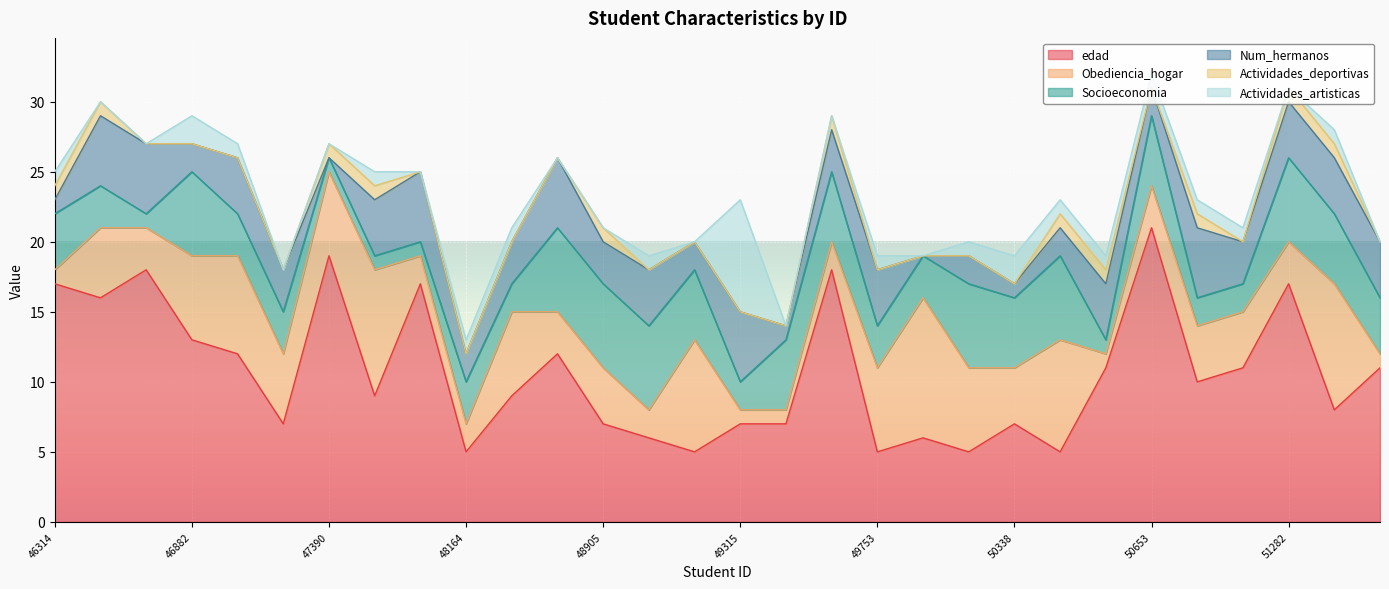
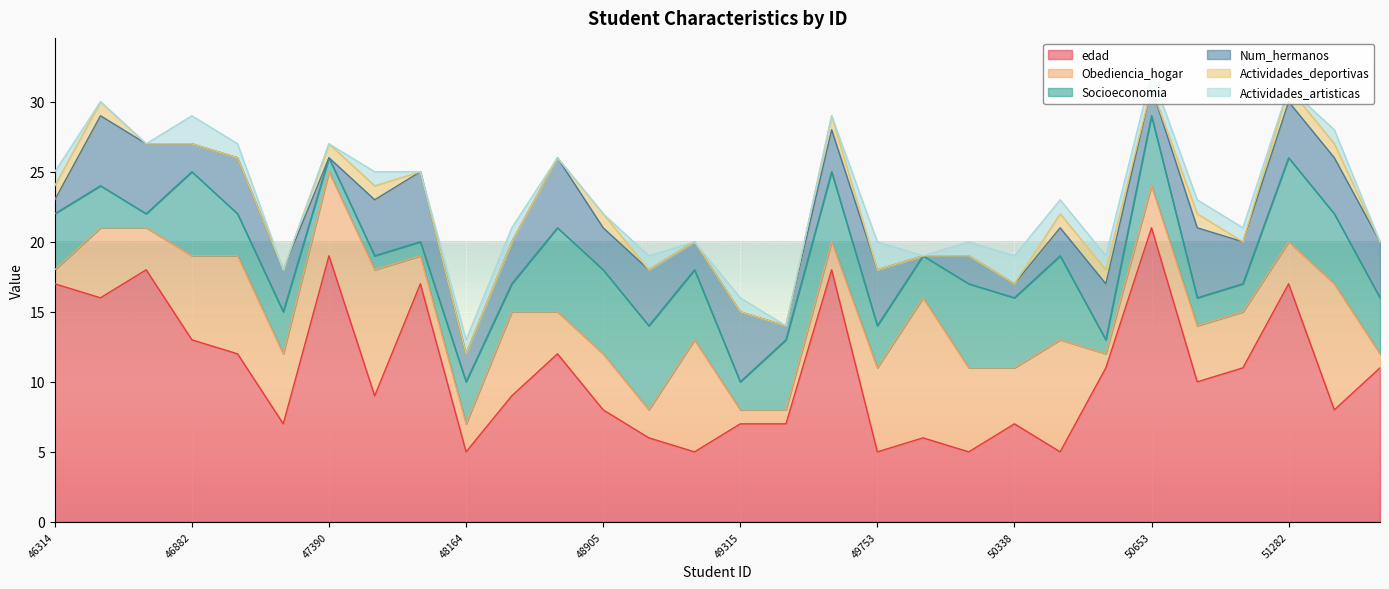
  {
    "edad": {
      "46314": 17,
      "46882": 13,
      "47390": 19,
      "48164": 5,
-     "48905": 7,
+     "48905": 8,
      "49315": 7,
      "49753": 5,
      "50338": 7,
      "50653": 21,
      "51282": 17
    },
    "Actividades_artisticas": {
      "46314": 1,
      "46882": 2,
      "48164": 1,
-     "49315": 8,
-     "49753": 1,
+     "49315": 1,
+     "49753": 2,
      "50338": 2
    }
  }
